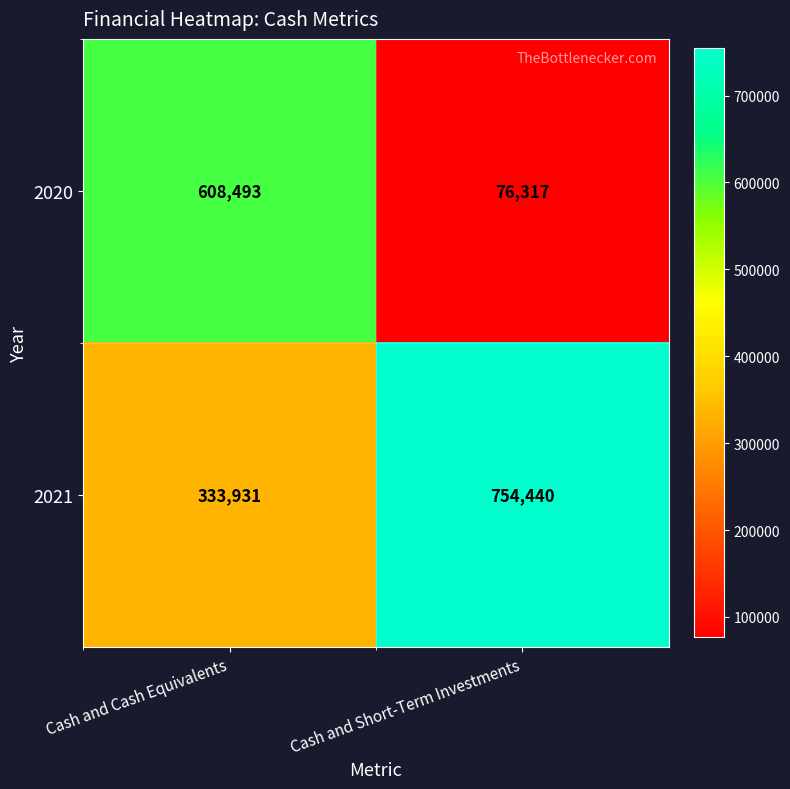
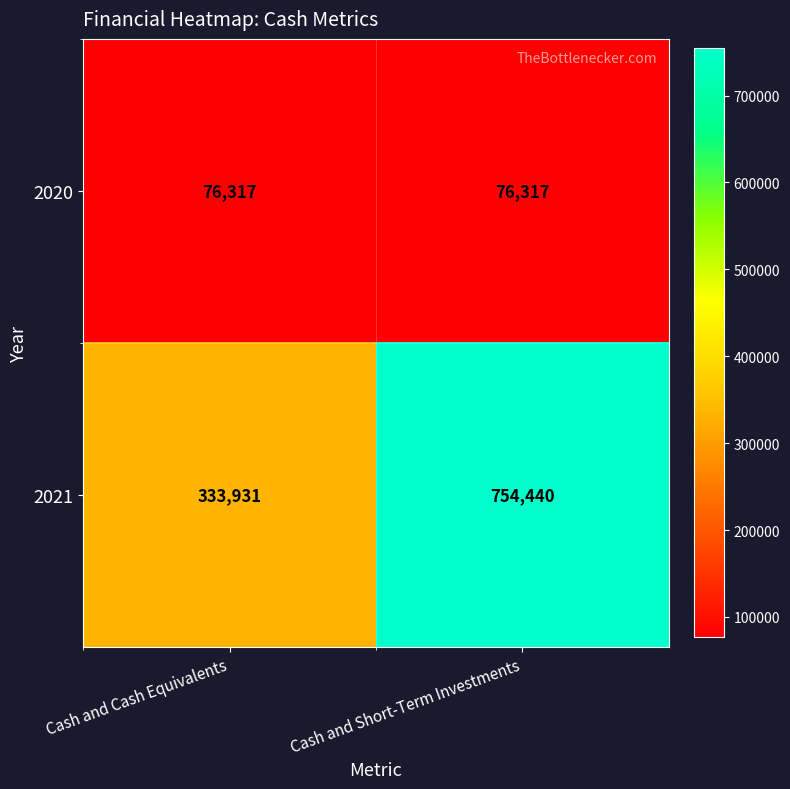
  {
    "2020": {
-     "Cash and Cash Equivalents": "608,493"
+     "Cash and Cash Equivalents": "76,317"
    },
    "2021": {
      "Cash and Cash Equivalents": "333,931",
      "Cash and Short-Term Investments": "754,440"
    }
  }
